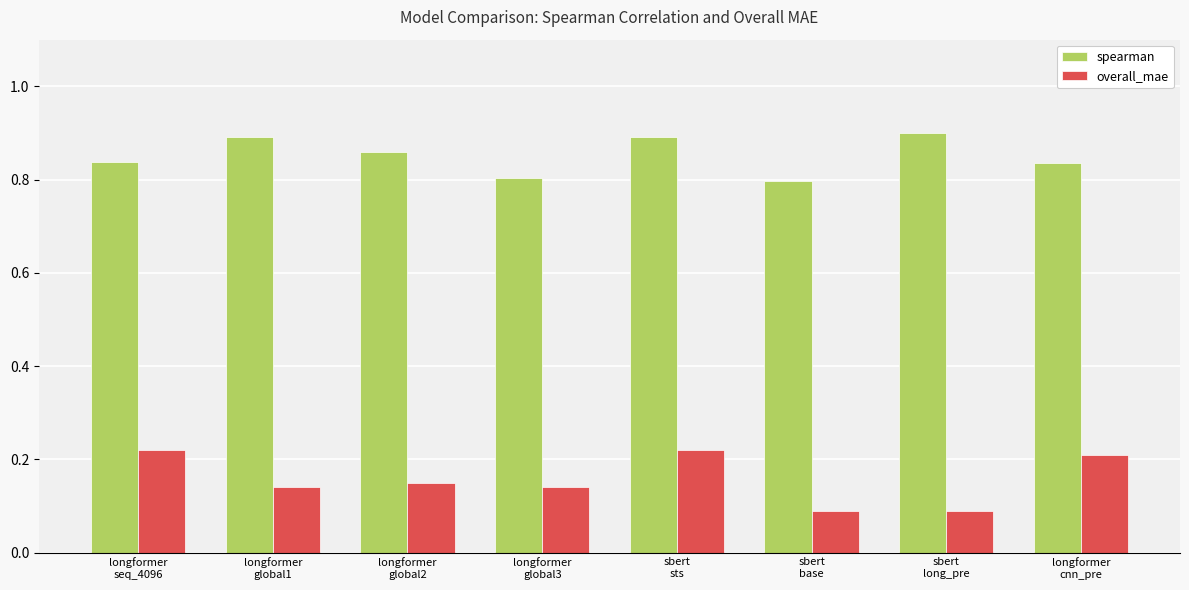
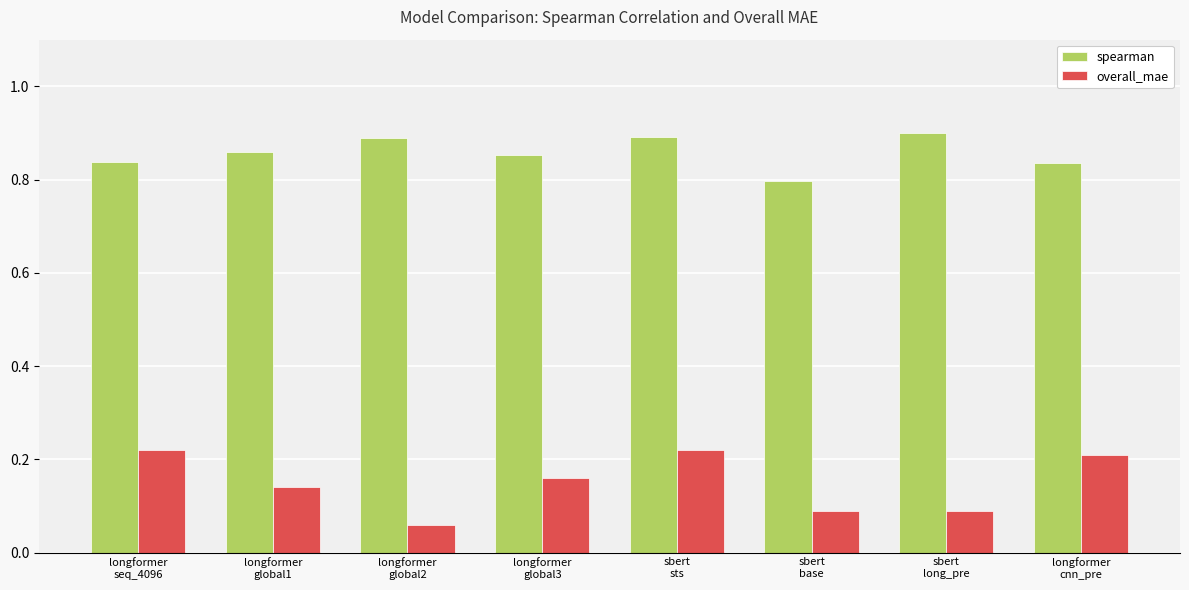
  {
    "spearman": {
      "longformer seq_4096": 0.84,
-     "longformer global1": 0.89,
-     "longformer global2": 0.86,
-     "longformer global3": 0.80,
+     "longformer global1": 0.86,
+     "longformer global2": 0.89,
+     "longformer global3": 0.85,
      "sbert sts": 0.89,
      "sbert base": 0.80,
      "sbert long_pre": 0.90,
      "longformer cnn_pre": 0.84
    },
    "overall_mae": {
      "longformer seq_4096": 0.22,
      "longformer global1": 0.14,
-     "longformer global2": 0.15,
-     "longformer global3": 0.14,
+     "longformer global2": 0.06,
+     "longformer global3": 0.16,
      "sbert sts": 0.22,
      "sbert base": 0.09,
      "sbert long_pre": 0.09,
      "longformer cnn_pre": 0.21
    }
  }
